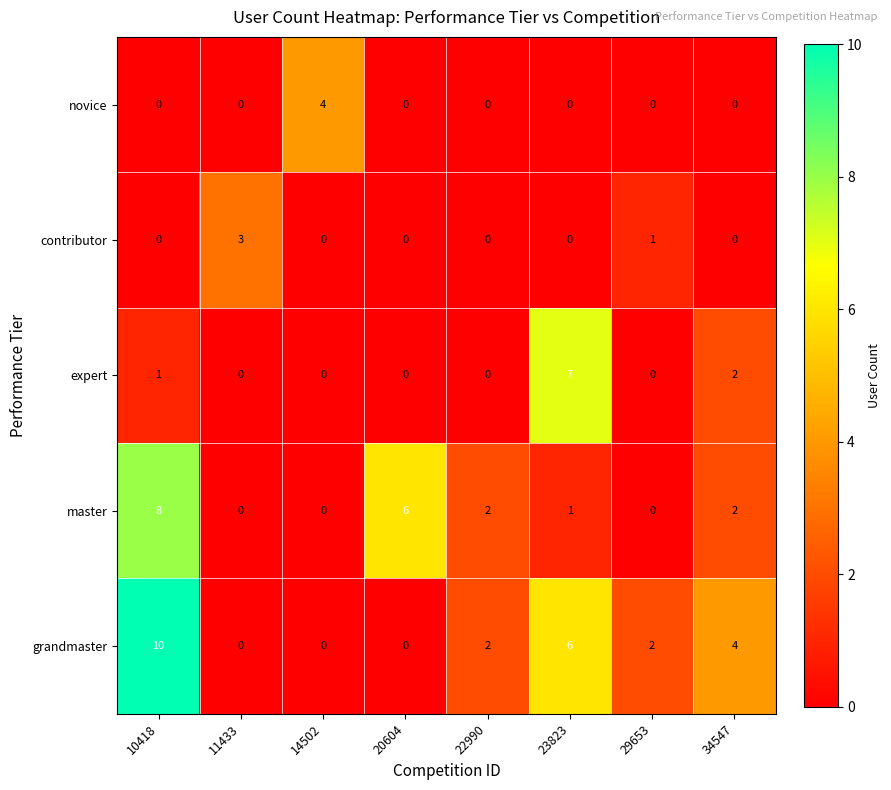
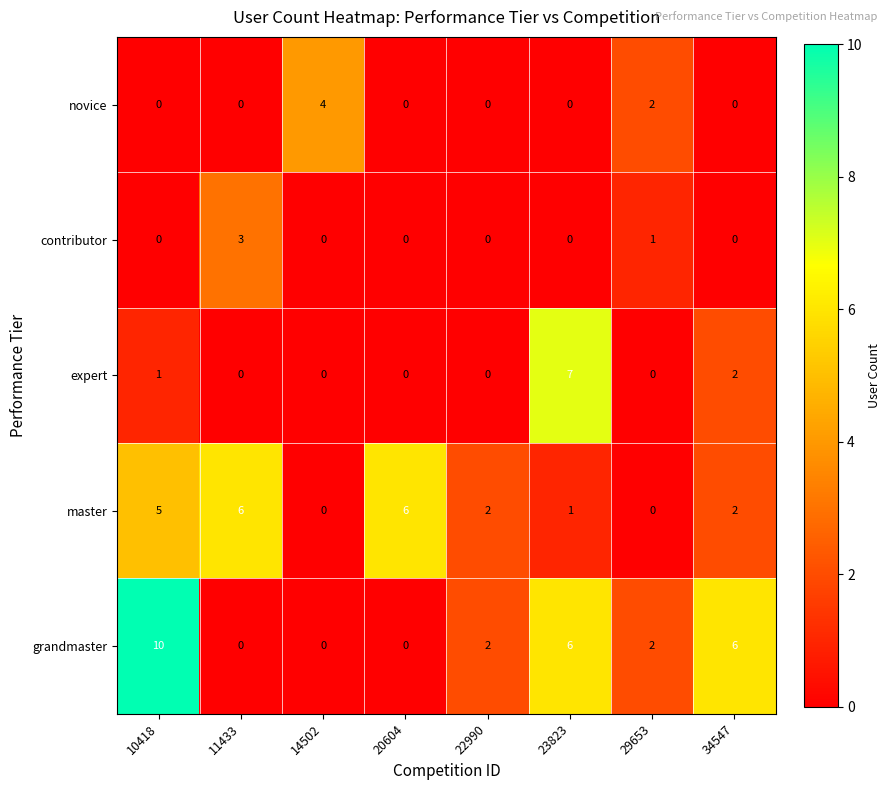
  {
    "novice": {
      "10418": 0,
      "11433": 0,
      "14502": 4,
      "20604": 0,
      "22990": 0,
      "23823": 0,
-     "29653": 0,
+     "29653": 2,
      "34547": 0
    },
    "contributor": {
      "10418": 0,
      "11433": 3,
      "14502": 0,
      "20604": 0,
      "22990": 0,
      "23823": 0,
      "29653": 1,
      "34547": 0
    },
    "expert": {
      "10418": 1,
      "11433": 0,
      "14502": 0,
      "20604": 0,
      "22990": 0,
      "23823": 7,
      "29653": 0,
      "34547": 2
    },
    "master": {
-     "10418": 8,
-     "11433": 0,
+     "10418": 5,
+     "11433": 6,
      "14502": 0,
      "20604": 6,
      "22990": 2,
      "23823": 1,
      "29653": 0,
      "34547": 2
    },
    "grandmaster": {
      "10418": 10,
      "11433": 0,
      "14502": 0,
      "20604": 0,
      "22990": 2,
      "23823": 6,
      "29653": 2,
-     "34547": 4
+     "34547": 6
    }
  }
